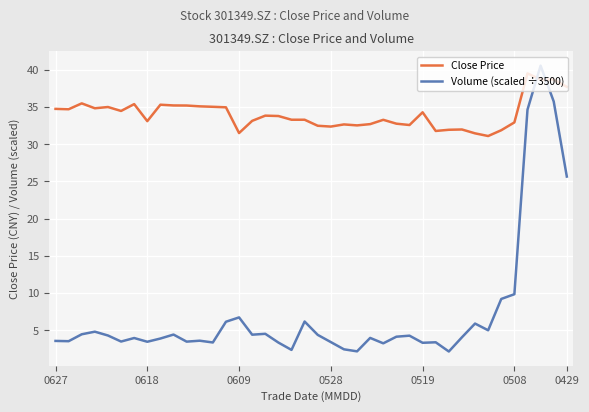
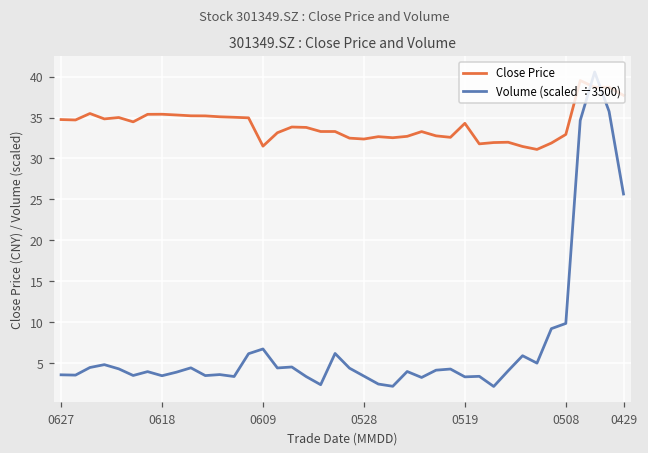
  {
    "Close Price": {
      "0627": 35,
-     "0618": 33,
+     "0618": 35,
      "0609": 32,
      "0528": 32,
      "0519": 34,
      "0508": 33
    },
    "Volume (scaled ÷3500)": {
      "0627": 4,
      "0618": 3,
      "0609": 7,
      "0528": 3,
      "0519": 3,
      "0508": 10,
      "0429": 26
    }
  }
